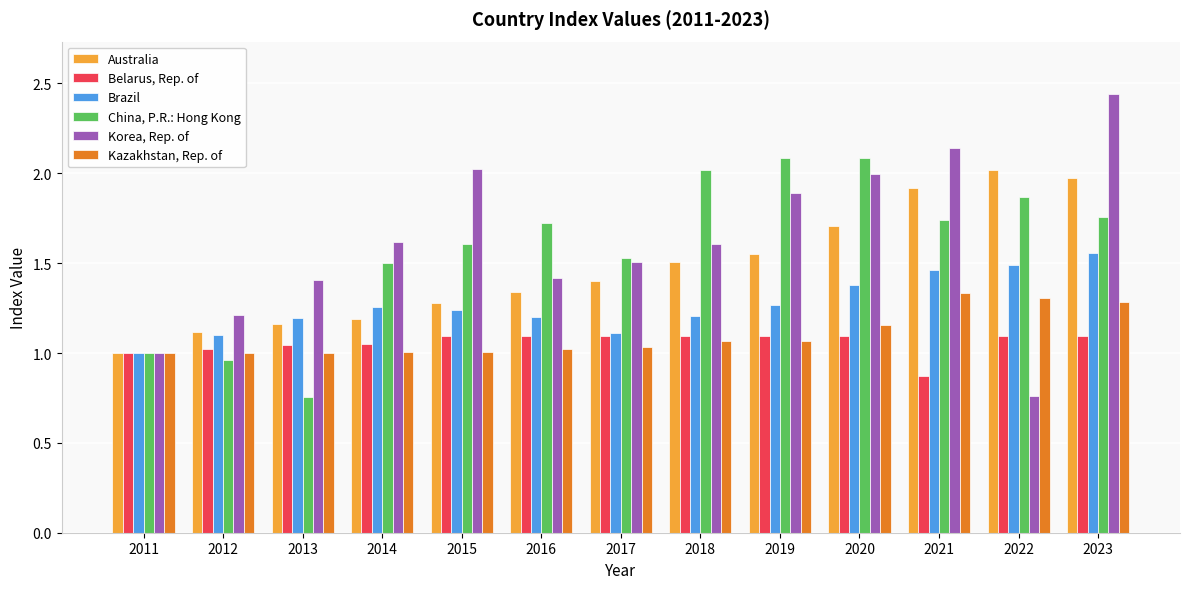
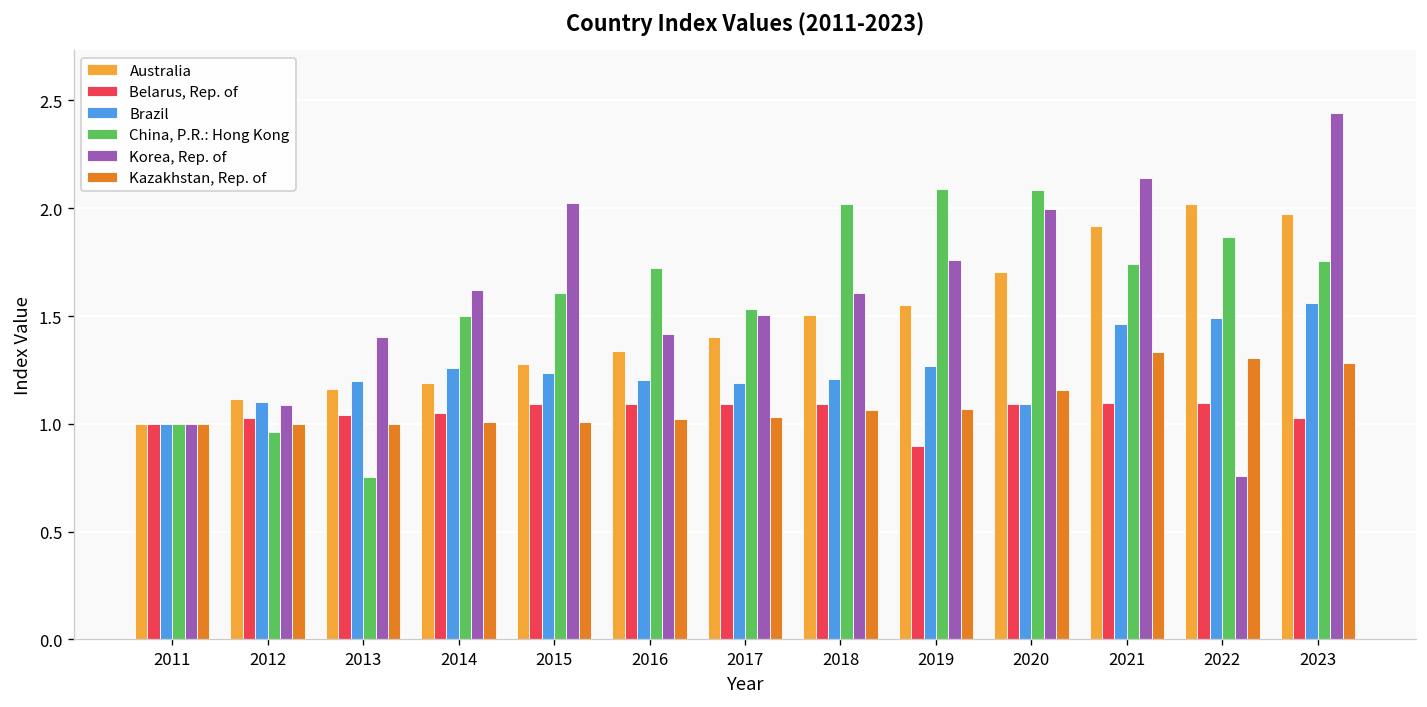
  {
    "Belarus, Rep. of": {
      "2011": 1.00,
      "2012": 1.03,
      "2013": 1.04,
      "2014": 1.05,
      "2015": 1.09,
      "2016": 1.09,
      "2017": 1.09,
      "2018": 1.09,
-     "2019": 1.09,
+     "2019": 0.90,
      "2020": 1.09,
-     "2021": 0.87,
+     "2021": 1.09,
      "2022": 1.10,
-     "2023": 1.10
+     "2023": 1.03
    },
    "Brazil": {
      "2011": 1.00,
      "2012": 1.10,
      "2013": 1.20,
      "2014": 1.26,
      "2015": 1.24,
      "2016": 1.20,
-     "2017": 1.11,
+     "2017": 1.19,
      "2018": 1.21,
      "2019": 1.27,
-     "2020": 1.38,
+     "2020": 1.09,
      "2021": 1.46,
      "2022": 1.49,
      "2023": 1.56
    },
    "China, P.R.: Hong Kong": {
      "2011": 1.00,
      "2012": 0.96,
      "2013": 0.75,
      "2014": 1.50,
      "2015": 1.61,
      "2016": 1.72,
      "2017": 1.53,
      "2018": 2.02,
      "2019": 2.09,
      "2020": 2.09,
      "2021": 1.74,
      "2022": 1.87,
      "2023": 1.75
    },
    "Korea, Rep. of": {
      "2011": 1.00,
-     "2012": 1.21,
+     "2012": 1.09,
      "2013": 1.40,
      "2014": 1.62,
      "2015": 2.02,
      "2016": 1.42,
      "2017": 1.51,
      "2018": 1.61,
-     "2019": 1.89,
+     "2019": 1.76,
      "2020": 1.99,
      "2021": 2.14,
      "2022": 0.76,
      "2023": 2.44
    }
  }
